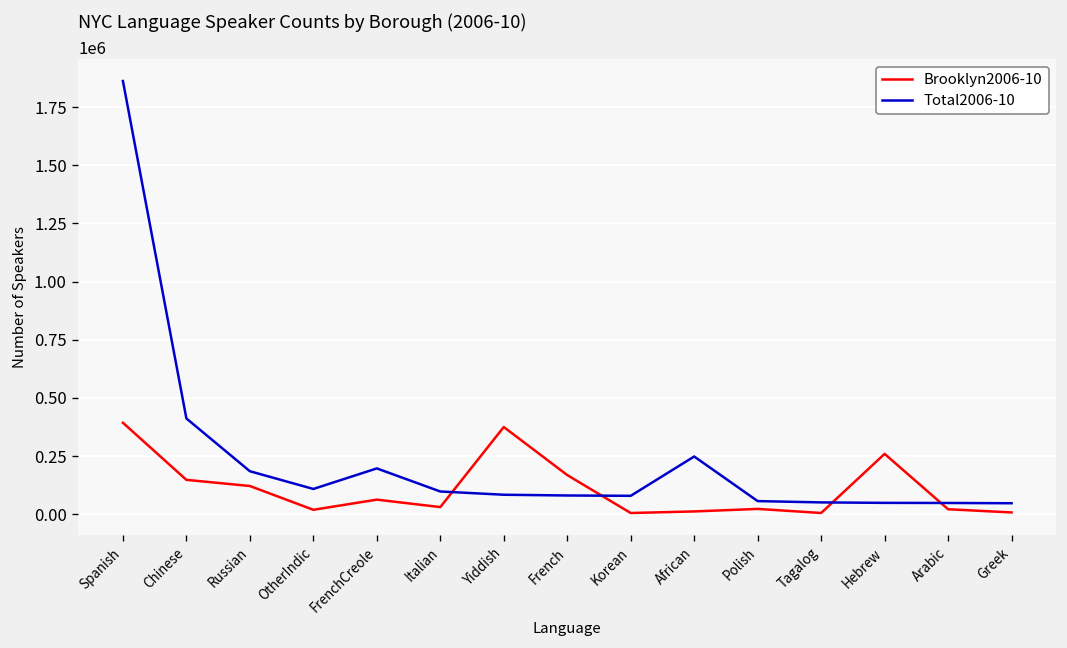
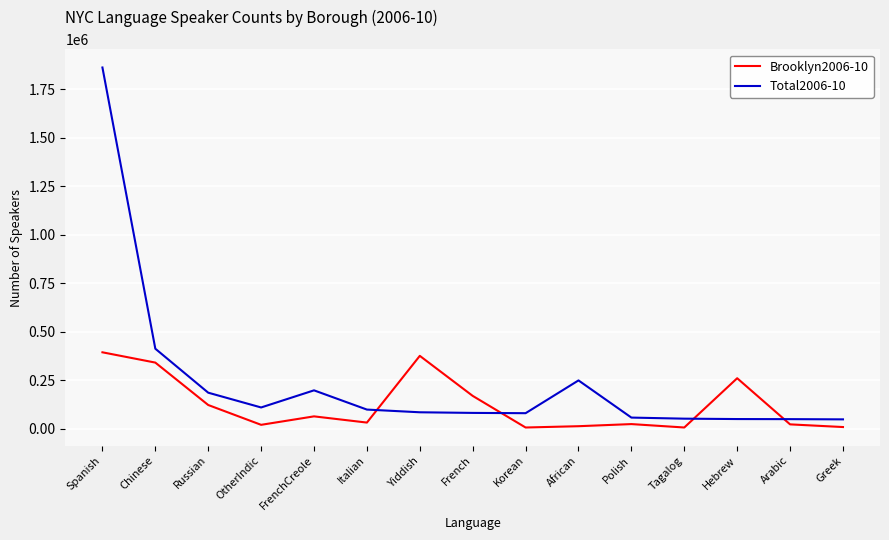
  {
    "Brooklyn2006-10": {
      "Spanish": 390000,
-     "Chinese": 150000,
+     "Chinese": 340000,
      "Russian": 120000,
      "OtherIndic": 20000,
      "FrenchCreole": 60000,
      "Italian": 30000,
      "Yiddish": 380000,
      "French": 170000,
      "Korean": 10000,
      "African": 10000,
      "Polish": 20000,
      "Tagalog": 10000,
      "Hebrew": 260000,
      "Arabic": 20000,
      "Greek": 10000
    },
    "Total2006-10": {
      "Spanish": 1860000,
      "Chinese": 410000,
      "Russian": 190000,
      "OtherIndic": 110000,
      "FrenchCreole": 200000,
      "Italian": 100000,
      "Yiddish": 80000,
      "French": 80000,
      "Korean": 80000,
      "African": 250000,
      "Polish": 60000,
      "Tagalog": 50000,
      "Hebrew": 50000,
      "Arabic": 50000,
      "Greek": 50000
    }
  }
